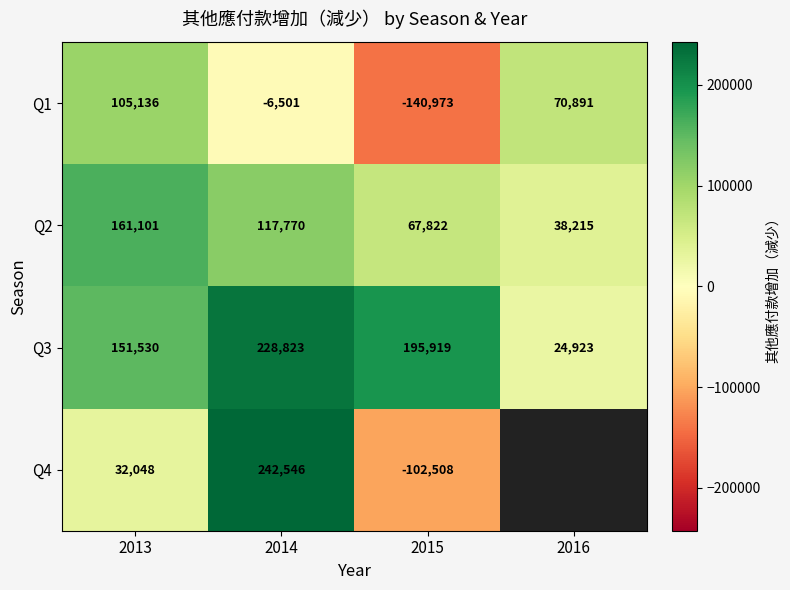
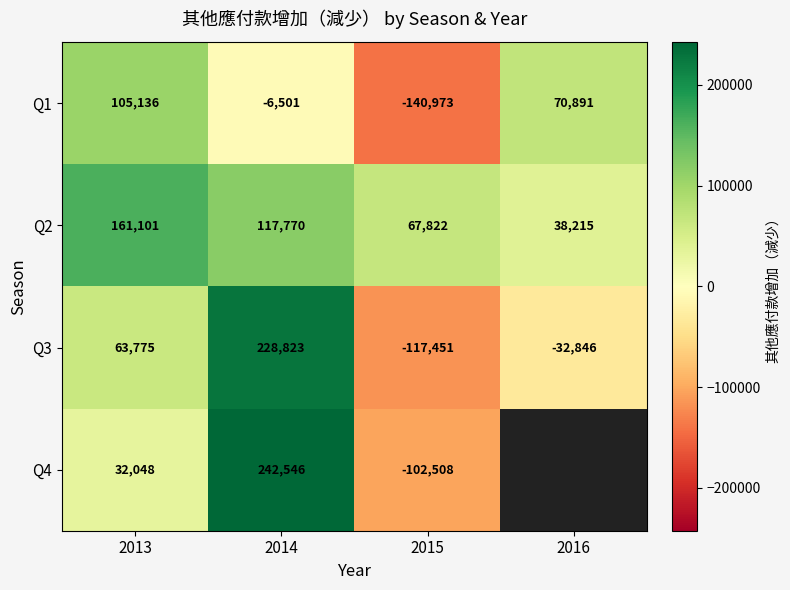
  {
    "Q1": {
      "2013": "105,136",
      "2014": "-6,501",
      "2015": "-140,973",
      "2016": "70,891"
    },
    "Q2": {
      "2013": "161,101",
      "2014": "117,770",
      "2015": "67,822",
      "2016": "38,215"
    },
    "Q3": {
-     "2013": "151,530",
+     "2013": "63,775",
      "2014": "228,823",
-     "2015": "195,919",
-     "2016": "24,923"
+     "2015": "-117,451",
+     "2016": "-32,846"
    },
    "Q4": {
      "2013": "32,048",
      "2014": "242,546",
      "2015": "-102,508"
    }
  }
